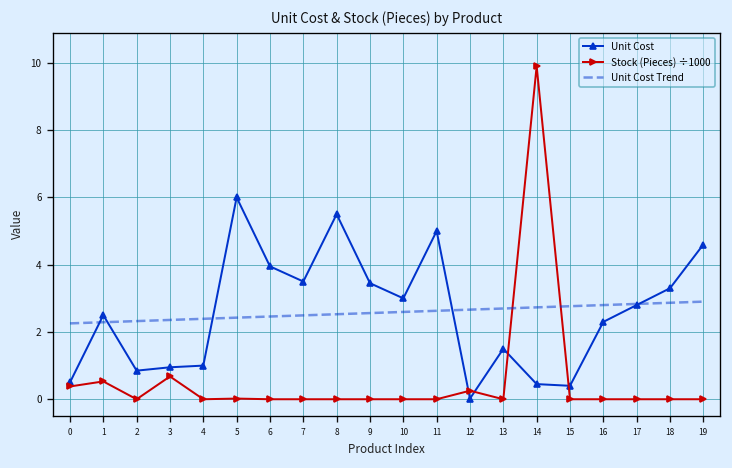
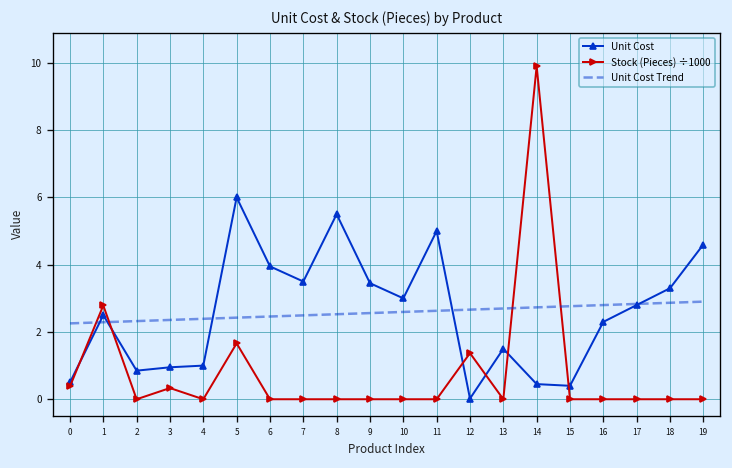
  {
    "Stock (Pieces) ÷1000": {
      "0": 0.4,
-     "1": 0.5,
+     "1": 2.8,
      "2": 0.0,
-     "3": 0.7,
+     "3": 0.3,
      "4": 0.0,
-     "5": 0.0,
+     "5": 1.7,
      "6": 0.0,
      "7": 0.0,
      "8": 0.0,
      "9": 0.0,
      "10": 0.0,
      "11": 0.0,
-     "12": 0.3,
+     "12": 1.4,
      "13": 0.0,
      "14": 9.9,
      "15": 0.0,
      "16": 0.0,
      "17": 0.0,
      "18": 0.0,
      "19": 0.0
    }
  }
